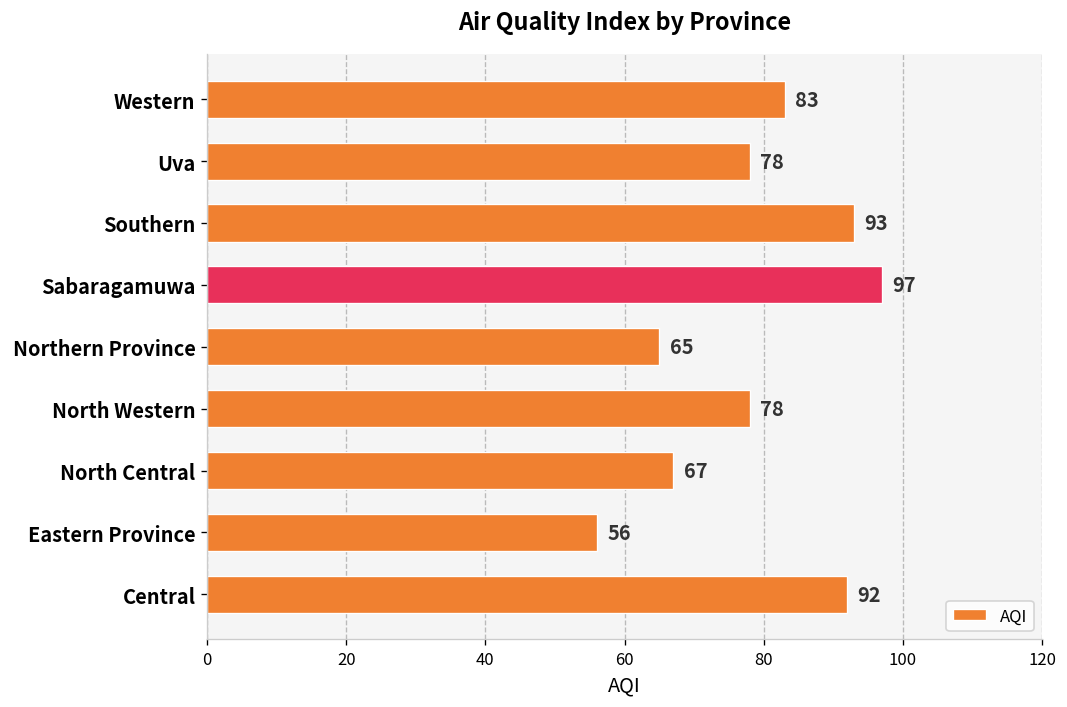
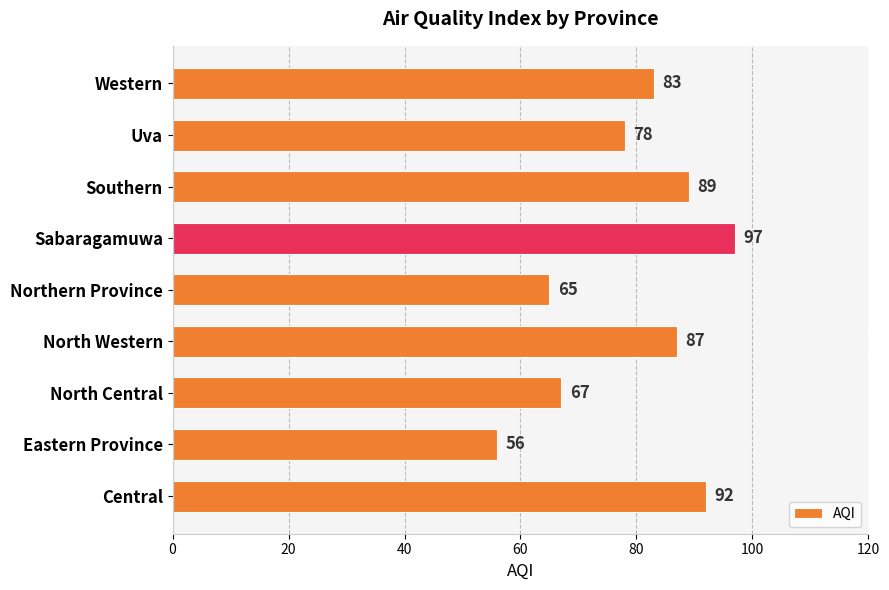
  {
    "Western": 83,
    "Uva": 78,
-   "Southern": 93,
+   "Southern": 89,
    "Sabaragamuwa": 97,
    "Northern Province": 65,
-   "North Western": 78,
+   "North Western": 87,
    "North Central": 67,
    "Eastern Province": 56,
    "Central": 92
  }
